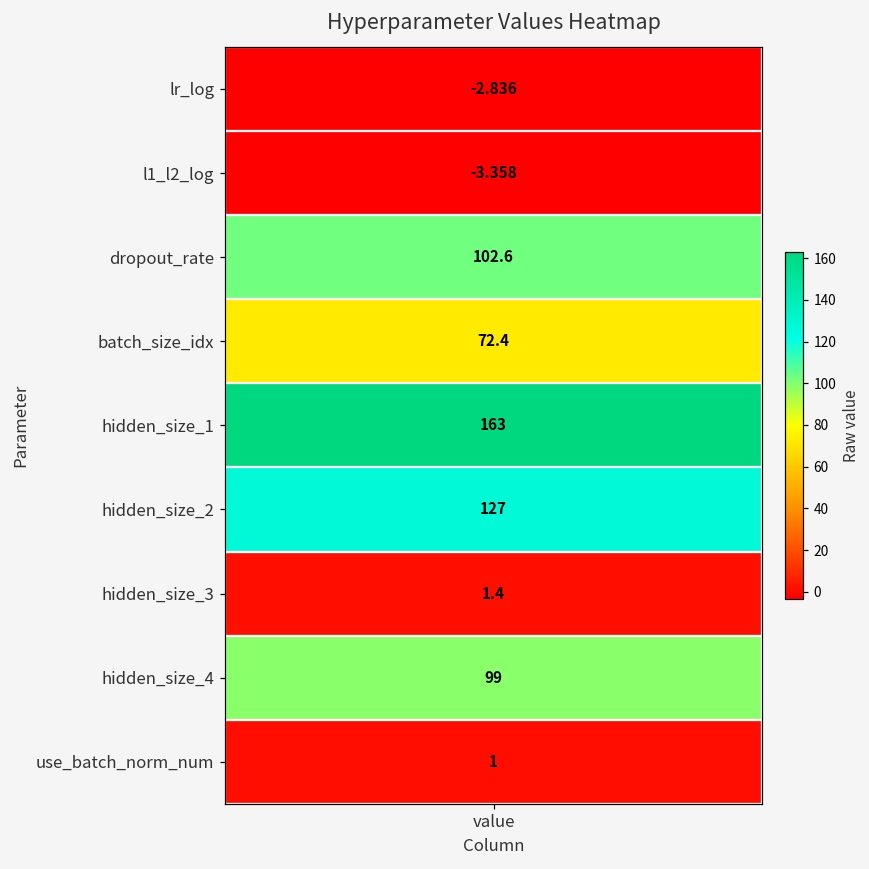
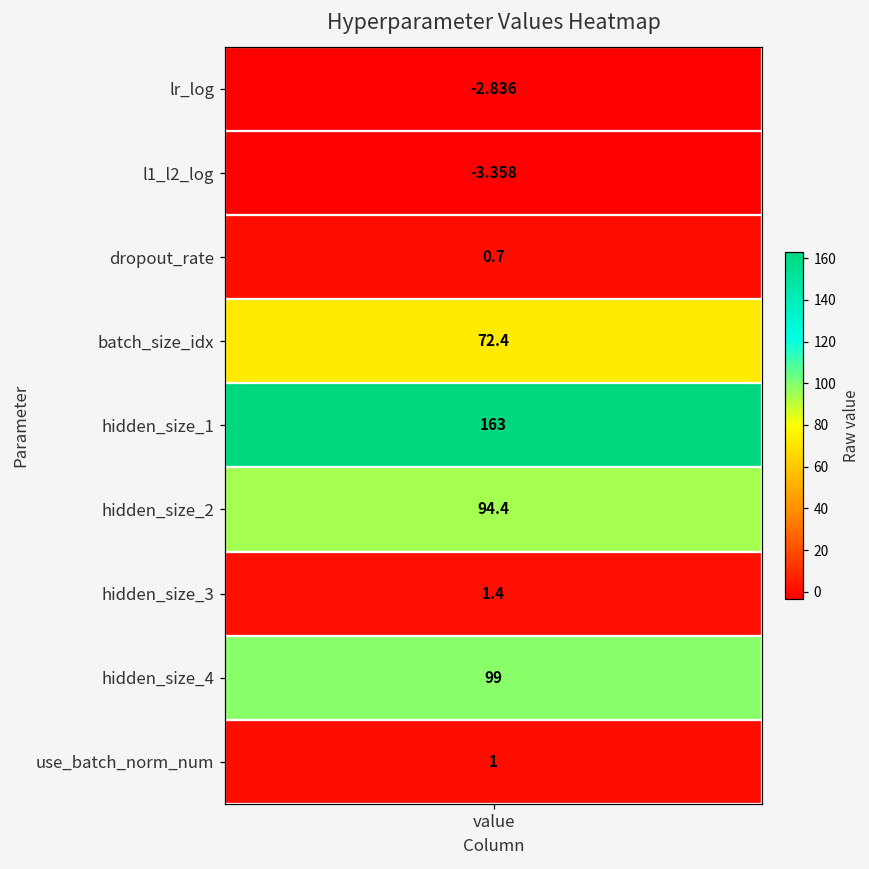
  {
    "lr_log": {
      "value": -2.836
    },
    "l1_l2_log": {
      "value": -3.358
    },
    "dropout_rate": {
-     "value": 102.6
+     "value": 0.7
    },
    "batch_size_idx": {
      "value": 72.4
    },
    "hidden_size_1": {
      "value": 163
    },
    "hidden_size_2": {
-     "value": 127
+     "value": 94.4
    },
    "hidden_size_3": {
      "value": 1.4
    },
    "hidden_size_4": {
      "value": 99
    },
    "use_batch_norm_num": {
      "value": 1
    }
  }
